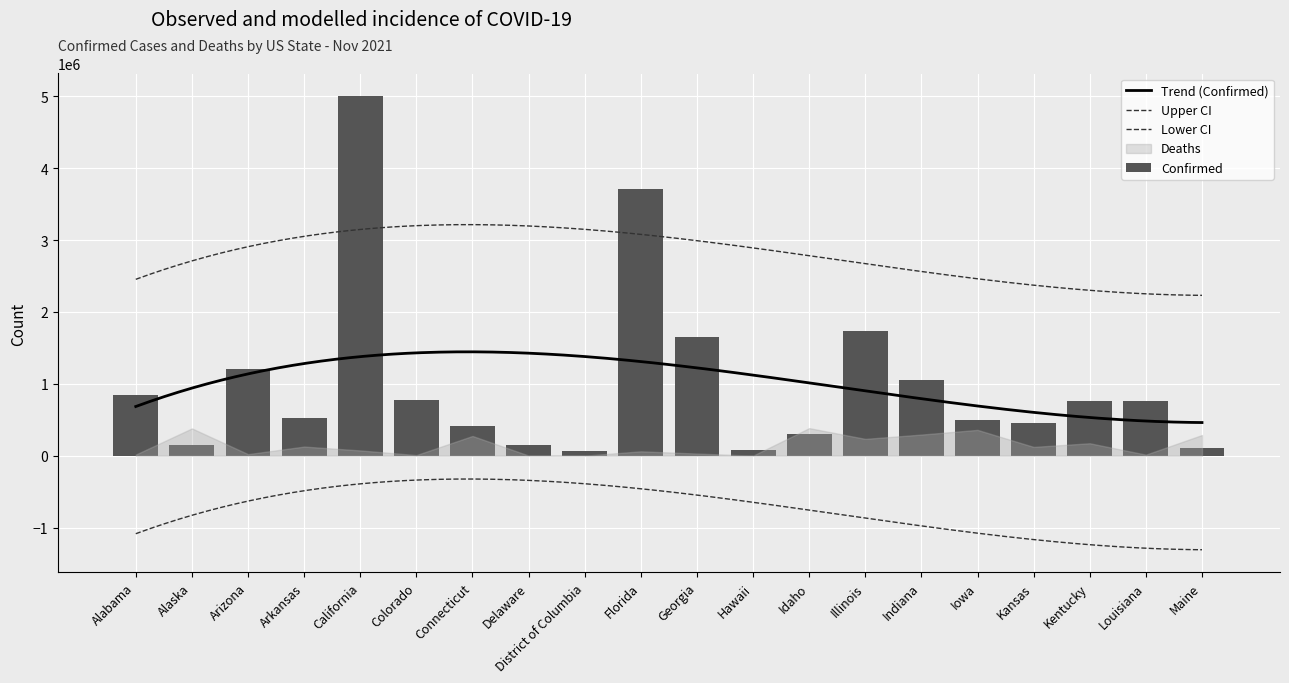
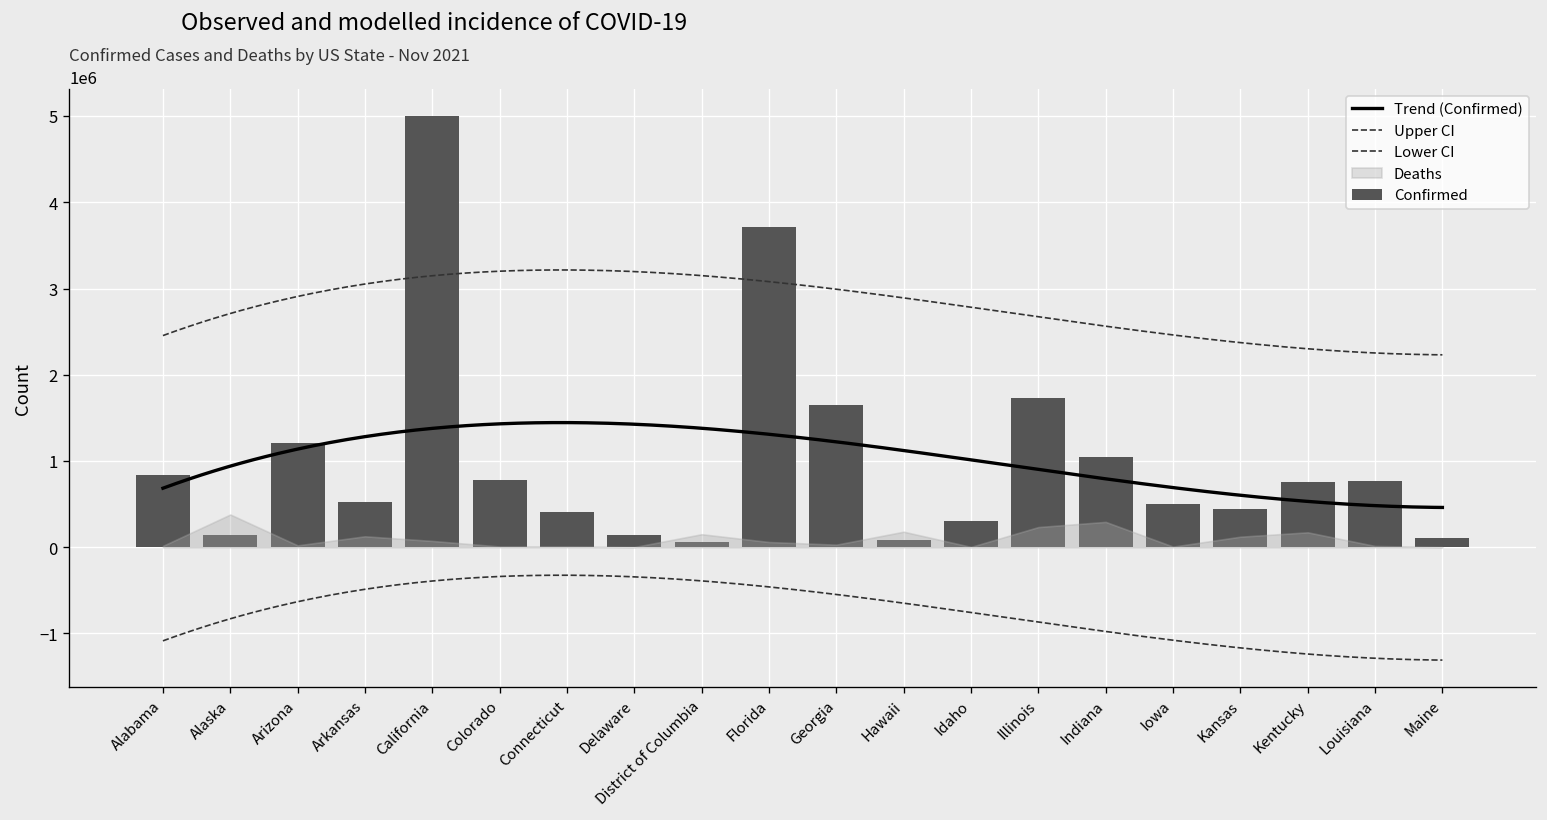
  {
    "Trend (Confirmed)": {
      "Alabama": 700000,
      "Maine": 500000
    },
    "Deaths": {
      "Alaska": 400000,
      "Arkansas": 100000,
      "California": 100000,
-     "Connecticut": 300000,
-     "District of Columbia": 0,
+     "Connecticut": 0,
+     "District of Columbia": 200000,
      "Florida": 100000,
-     "Hawaii": 0,
-     "Idaho": 400000,
+     "Hawaii": 200000,
+     "Idaho": 0,
      "Illinois": 200000,
      "Indiana": 300000,
-     "Iowa": 400000,
+     "Iowa": 0,
      "Kansas": 100000,
      "Kentucky": 200000,
-     "Maine": 300000
+     "Maine": 0
    }
  }
